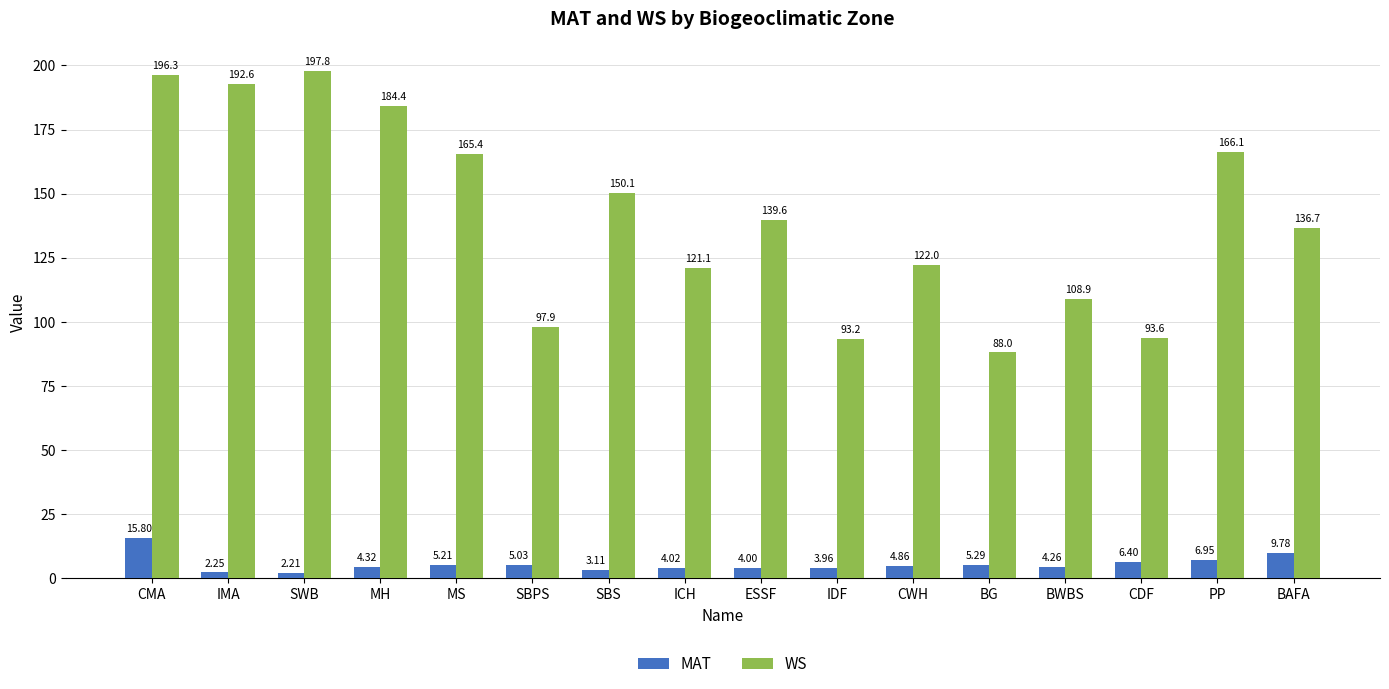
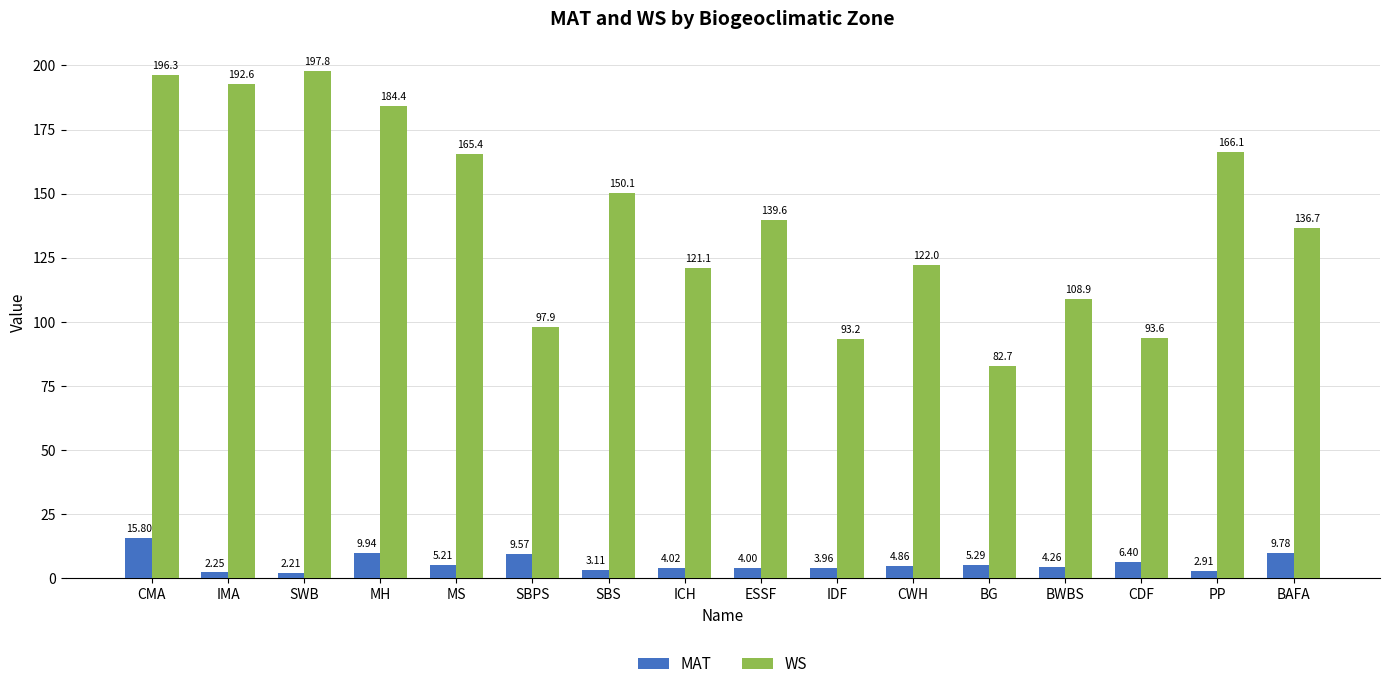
  {
    "MAT": {
      "CMA": 15.80,
      "IMA": 2.25,
      "SWB": 2.21,
-     "MH": 4.32,
+     "MH": 9.94,
      "MS": 5.21,
-     "SBPS": 5.03,
+     "SBPS": 9.57,
      "SBS": 3.11,
      "ICH": 4.02,
      "ESSF": 4.00,
      "IDF": 3.96,
      "CWH": 4.86,
      "BG": 5.29,
      "BWBS": 4.26,
      "CDF": 6.40,
-     "PP": 6.95,
+     "PP": 2.91,
      "BAFA": 9.78
    },
    "WS": {
      "CMA": 196.3,
      "IMA": 192.6,
      "SWB": 197.8,
      "MH": 184.4,
      "MS": 165.4,
      "SBPS": 97.9,
      "SBS": 150.1,
      "ICH": 121.1,
      "ESSF": 139.6,
      "IDF": 93.2,
      "CWH": 122.0,
-     "BG": 88.0,
+     "BG": 82.7,
      "BWBS": 108.9,
      "CDF": 93.6,
      "PP": 166.1,
      "BAFA": 136.7
    }
  }
